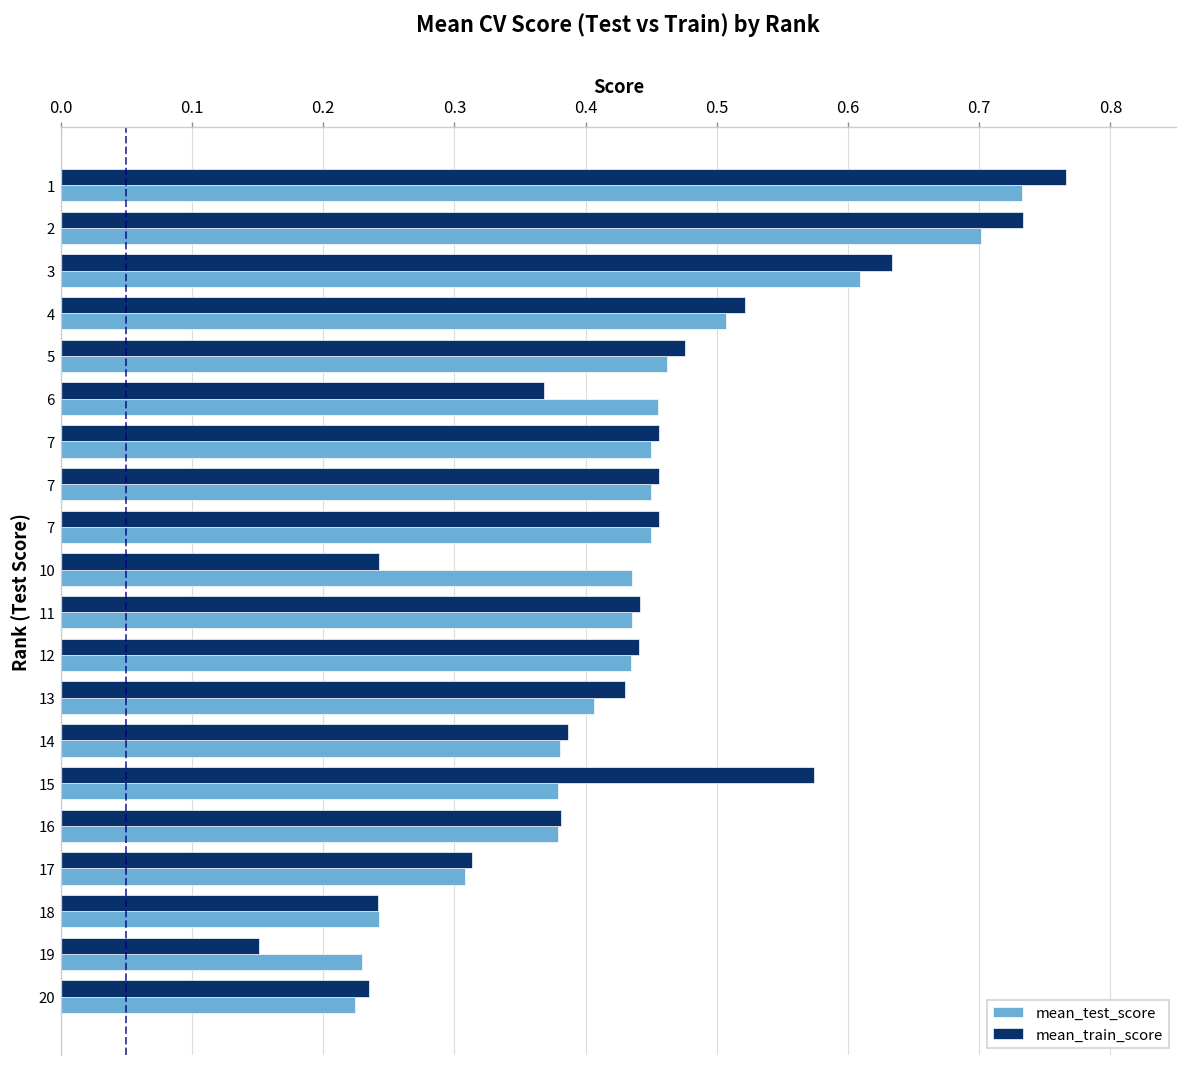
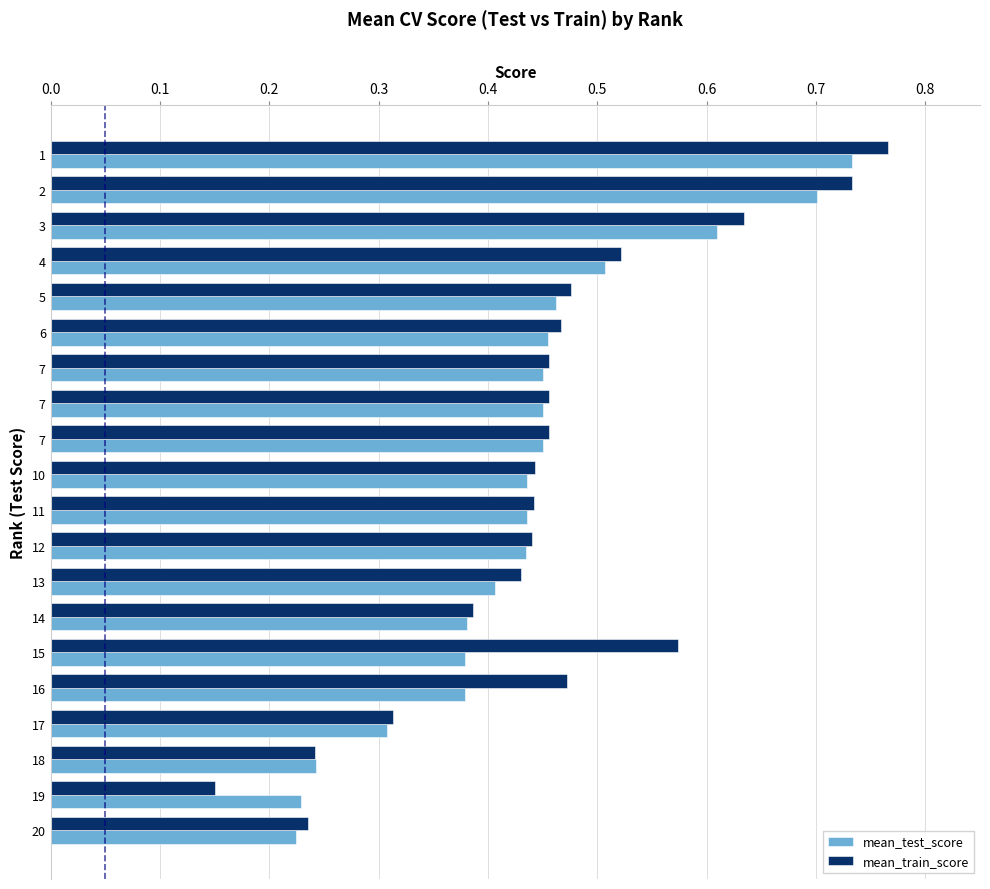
  {
    "mean_test_score": {
      "1": 0.733,
      "2": 0.701,
      "3": 0.609,
      "4": 0.507,
      "5": 0.462,
      "6": 0.455,
      "10": 0.435,
      "11": 0.435,
      "12": 0.435,
      "13": 0.406,
      "14": 0.381,
      "15": 0.379,
      "16": 0.379,
      "17": 0.308,
      "18": 0.243,
      "19": 0.229,
      "20": 0.225
    },
    "mean_train_score": {
      "1": 0.766,
      "2": 0.733,
      "3": 0.634,
      "4": 0.522,
      "5": 0.476,
-     "6": 0.369,
-     "10": 0.243,
+     "6": 0.466,
+     "10": 0.443,
      "11": 0.442,
      "12": 0.441,
      "13": 0.430,
      "14": 0.387,
      "15": 0.574,
-     "16": 0.382,
+     "16": 0.472,
      "17": 0.313,
      "18": 0.242,
      "19": 0.151,
      "20": 0.235
    }
  }
